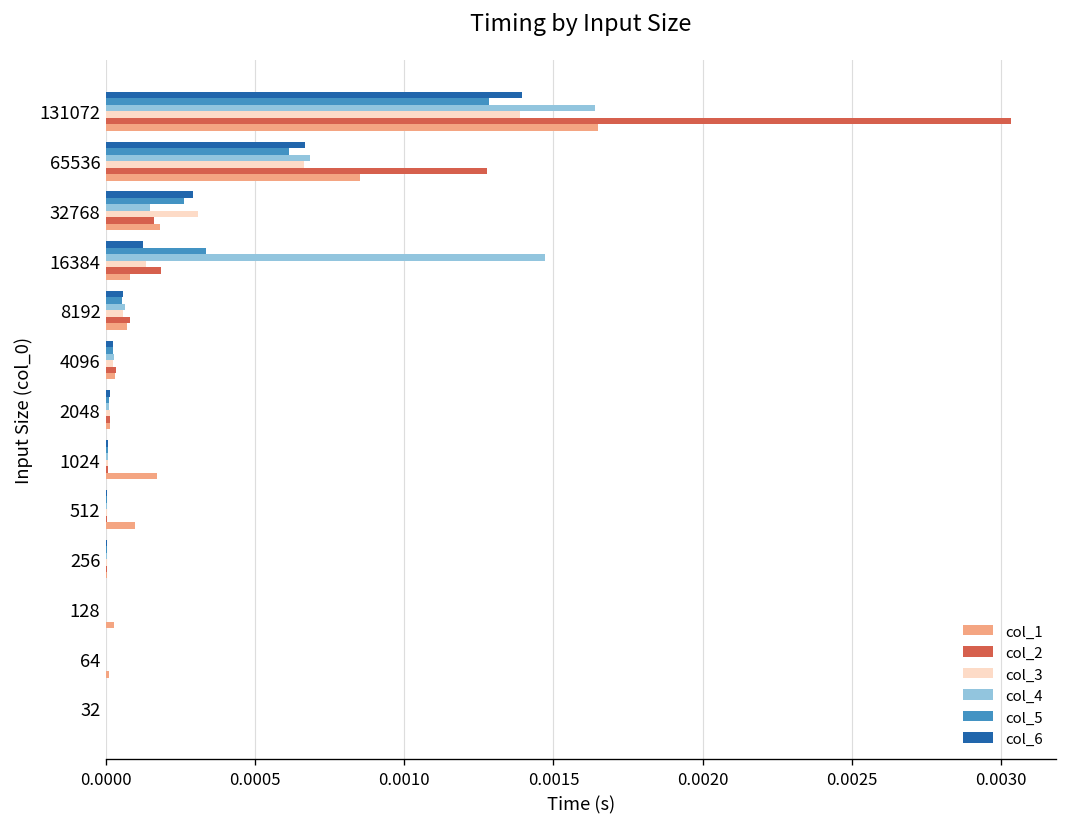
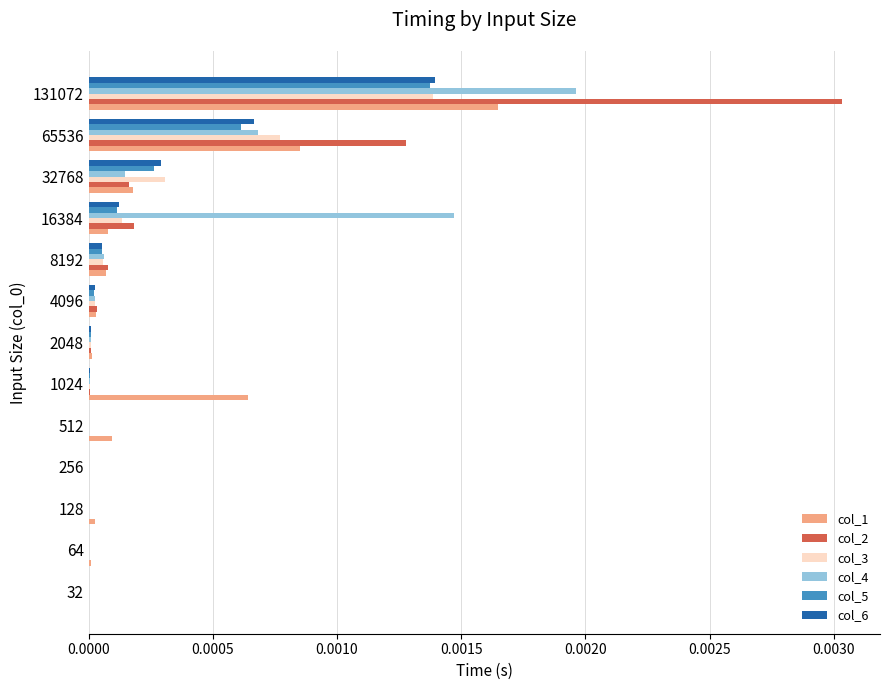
  {
    "col_1": {
      "131072": 0.00165,
      "65536": 0.00085,
      "32768": 0.00018,
      "16384": 0.00008,
      "8192": 0.00007,
      "4096": 0.00003,
      "2048": 0.00001,
-     "1024": 0.00017,
+     "1024": 0.00064,
      "512": 0.00010,
      "128": 0.00003
    },
    "col_2": {
      "131072": 0.00303,
      "65536": 0.00128,
      "32768": 0.00016,
      "16384": 0.00018,
      "8192": 0.00008,
      "4096": 0.00003,
      "2048": 0.00001
    },
    "col_3": {
      "131072": 0.00139,
-     "65536": 0.00066,
+     "65536": 0.00077,
      "32768": 0.00031,
      "16384": 0.00013,
      "8192": 0.00006,
      "4096": 0.00002,
      "2048": 0.00001
    },
    "col_4": {
-     "131072": 0.00164,
+     "131072": 0.00196,
      "65536": 0.00068,
      "32768": 0.00015,
      "16384": 0.00147,
      "8192": 0.00006,
      "4096": 0.00002,
      "2048": 0.00001
    },
    "col_5": {
-     "131072": 0.00128,
+     "131072": 0.00137,
      "65536": 0.00061,
      "32768": 0.00026,
-     "16384": 0.00033,
+     "16384": 0.00012,
      "8192": 0.00005,
      "4096": 0.00002,
      "2048": 0.00001
    },
    "col_6": {
      "131072": 0.00139,
      "65536": 0.00067,
      "32768": 0.00029,
      "16384": 0.00012,
      "8192": 0.00006,
      "4096": 0.00002,
      "2048": 0.00001
    }
  }
